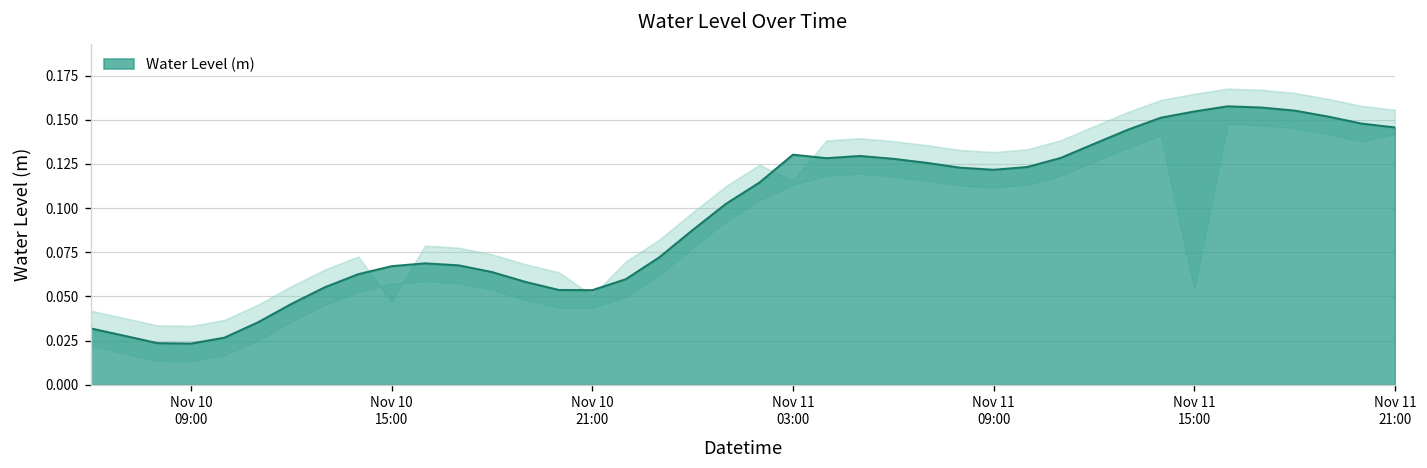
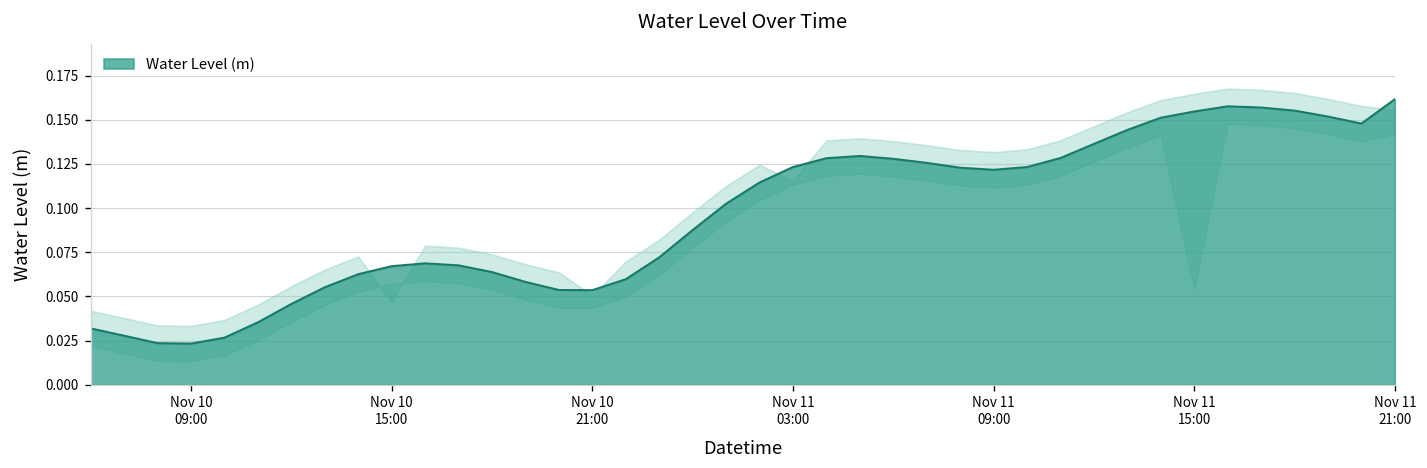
  {
    "Water Level (m)": {
      "Nov 10 09:00": 0.023,
      "Nov 10 15:00": 0.067,
      "Nov 10 21:00": 0.054,
-     "Nov 11 03:00": 0.130,
+     "Nov 11 03:00": 0.123,
      "Nov 11 09:00": 0.122,
      "Nov 11 15:00": 0.155,
-     "Nov 11 21:00": 0.146
+     "Nov 11 21:00": 0.162
    }
  }
